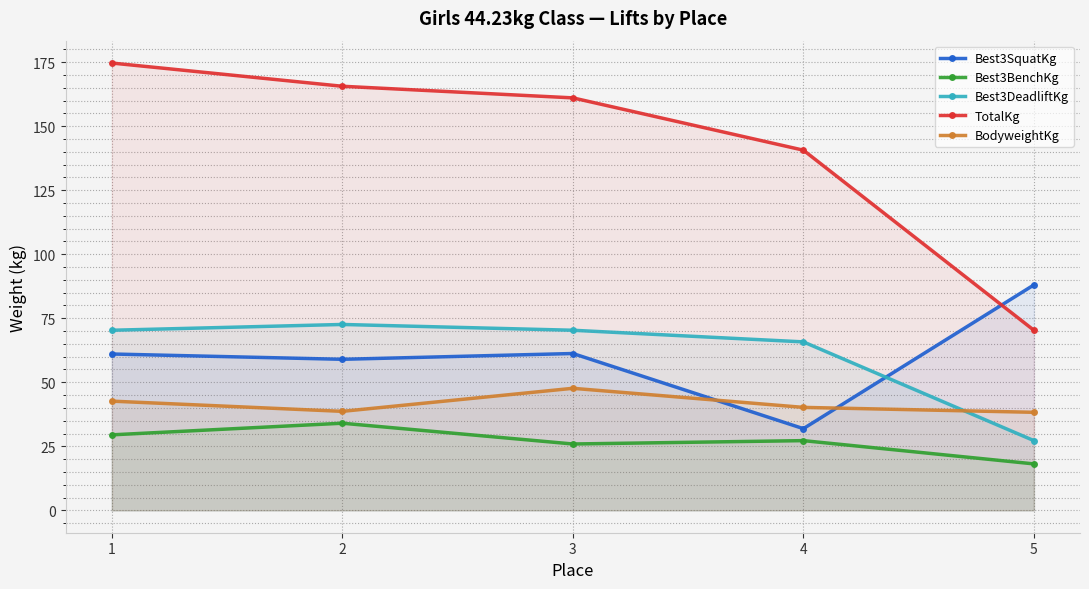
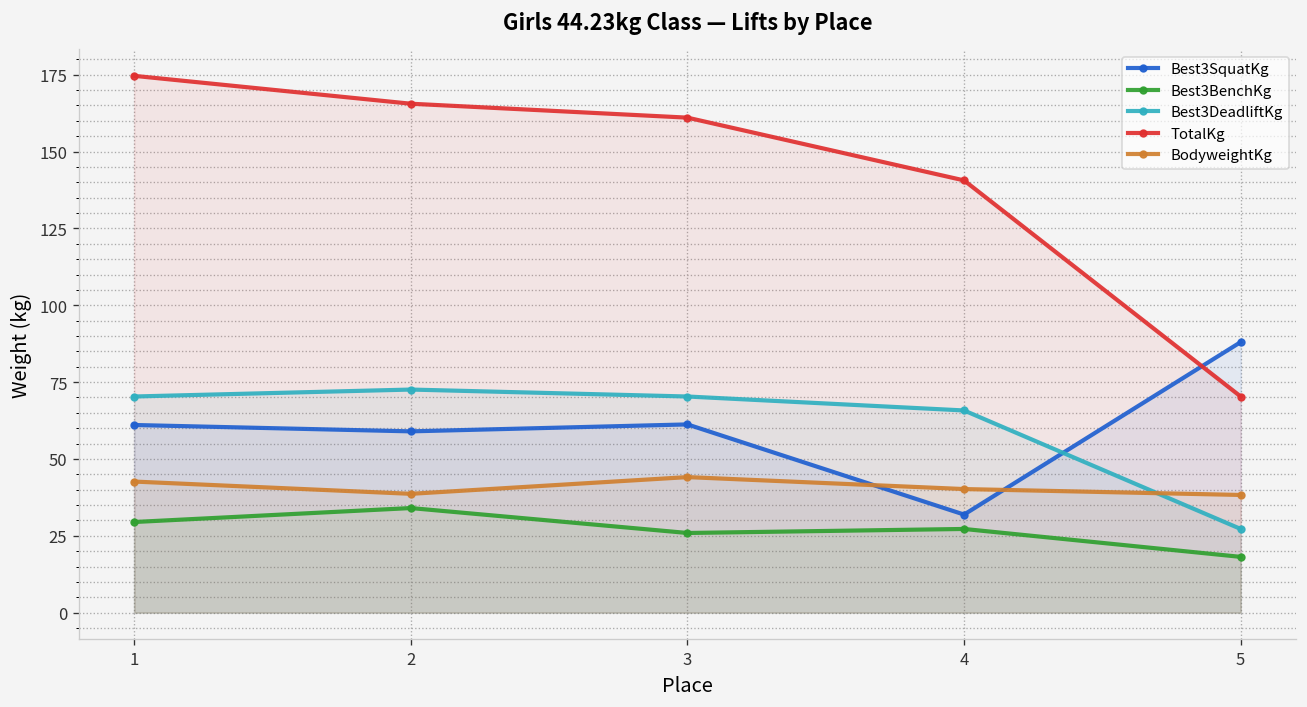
  {
    "Best3SquatKg": {
      "1": 61,
      "2": 59,
      "3": 61,
      "4": 32,
      "5": 88
    },
    "Best3BenchKg": {
      "1": 29,
      "2": 34,
      "3": 26,
      "4": 27,
      "5": 18
    },
    "Best3DeadliftKg": {
      "1": 70,
      "2": 73,
      "3": 70,
      "4": 66,
      "5": 27
    },
    "TotalKg": {
      "1": 175,
      "2": 166,
      "3": 161,
      "4": 141,
      "5": 70
    },
    "BodyweightKg": {
      "1": 43,
      "2": 39,
-     "3": 48,
+     "3": 44,
      "4": 40,
      "5": 38
    }
  }
